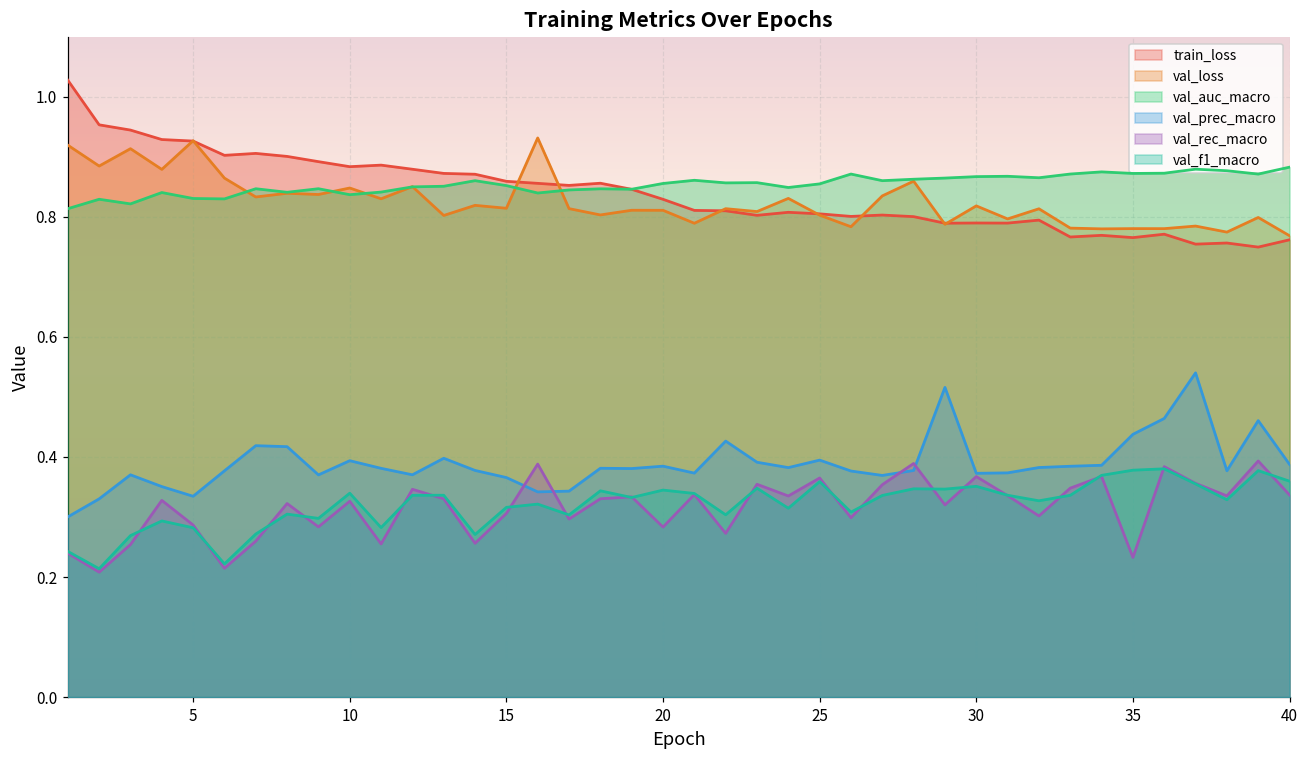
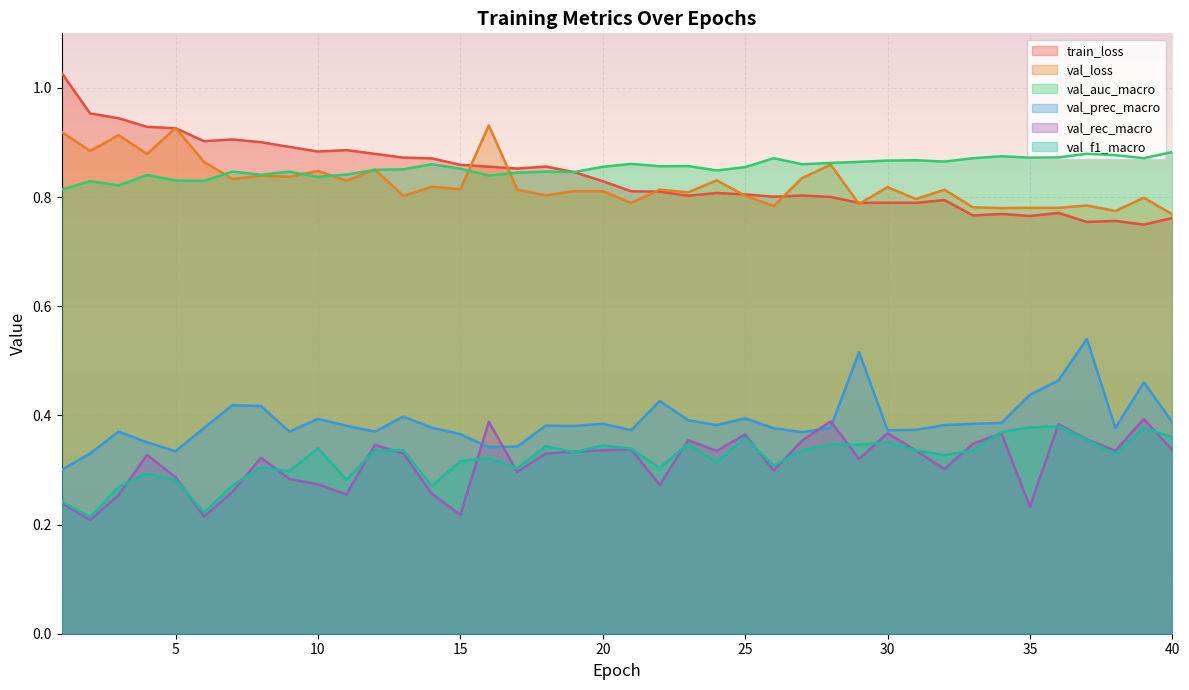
  {
    "val_rec_macro": {
-     "10": 0.33,
-     "15": 0.31,
-     "20": 0.28,
+     "10": 0.27,
+     "15": 0.22,
+     "20": 0.34,
      "25": 0.36,
      "30": 0.37,
      "35": 0.23,
      "40": 0.34
    }
  }
